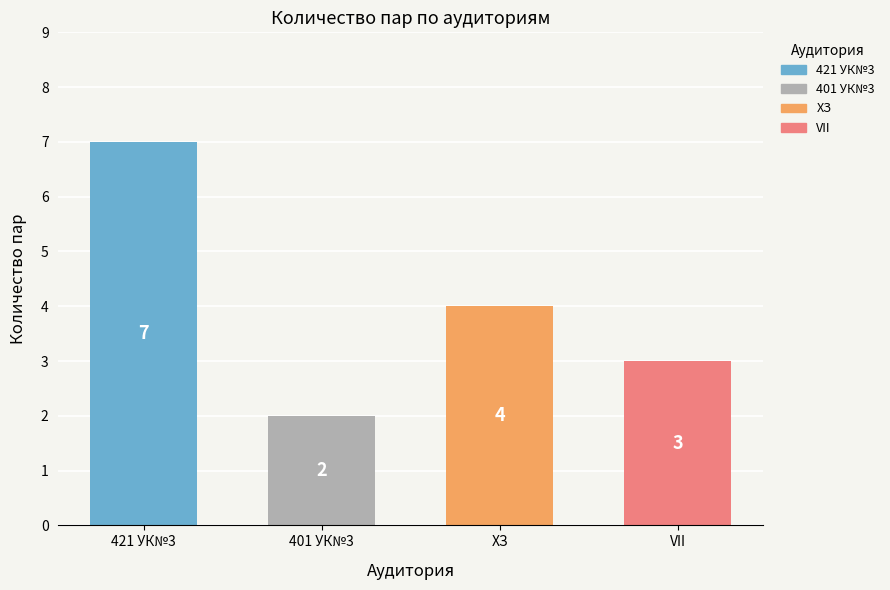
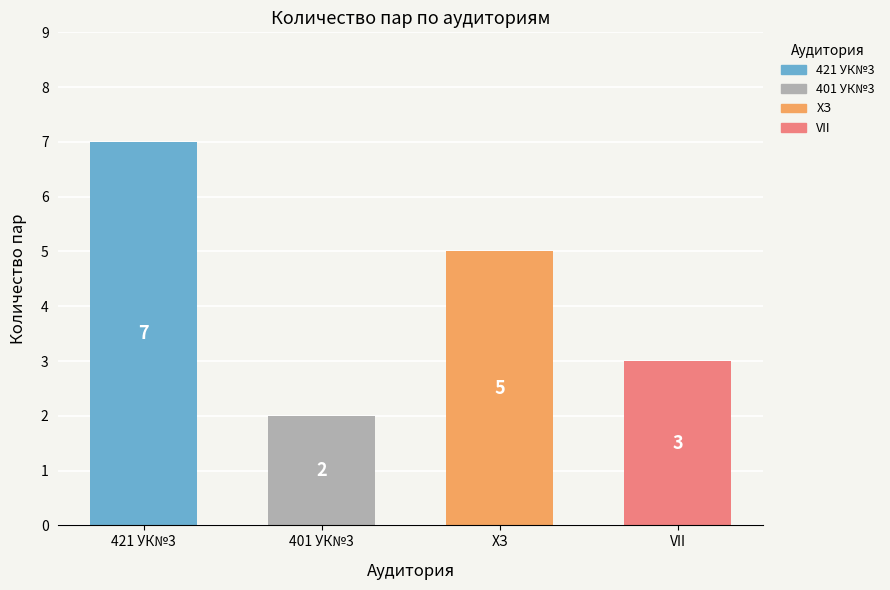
  {
    "421 УК№3": 7,
    "401 УК№3": 2,
-   "ХЗ": 4,
+   "ХЗ": 5,
    "VII": 3
  }
